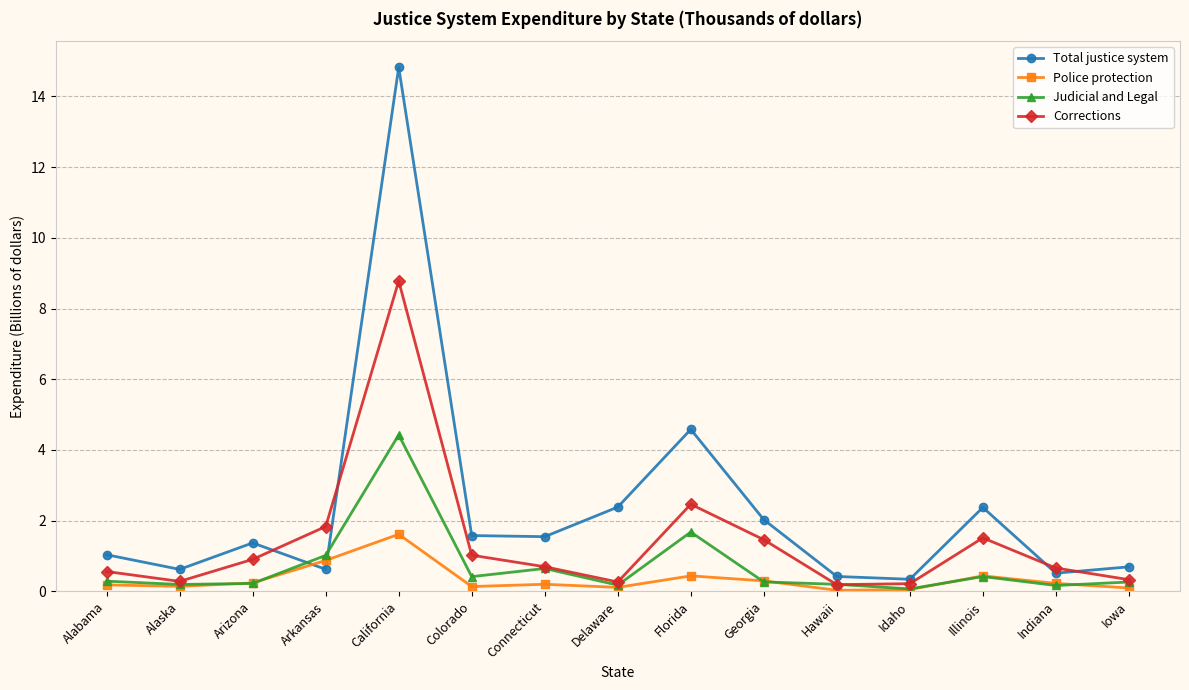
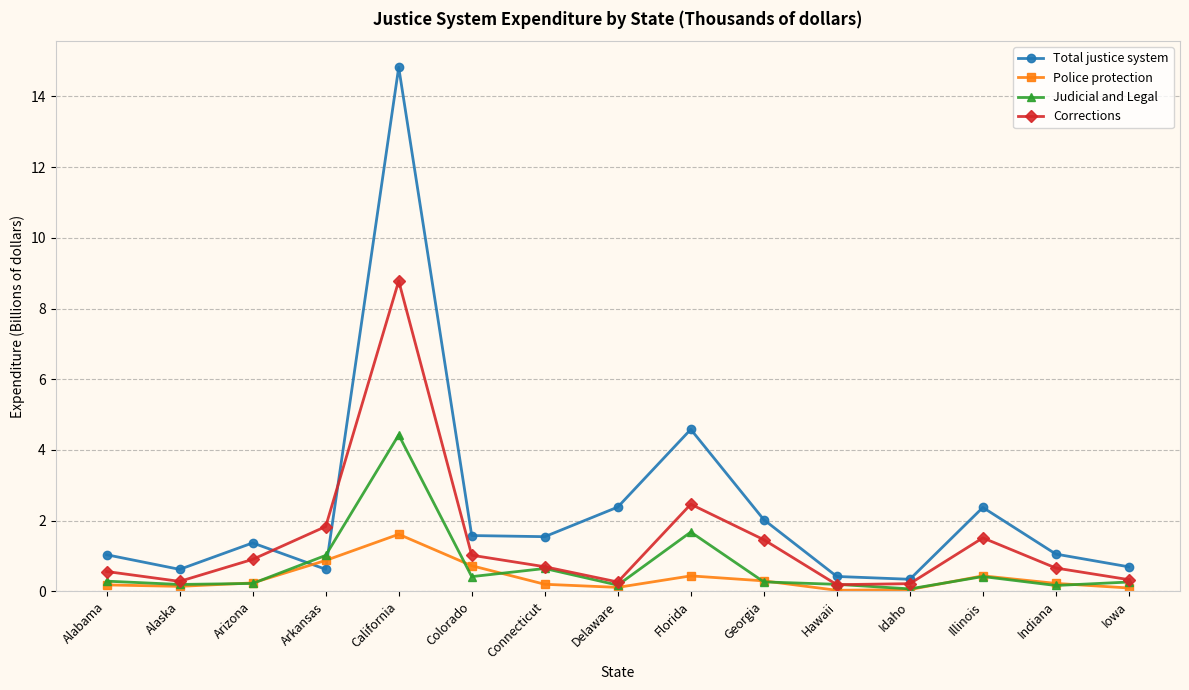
  {
    "Total justice system": {
      "Alabama": 1.0,
      "Alaska": 0.6,
      "Arizona": 1.4,
      "Arkansas": 0.6,
      "California": 14.8,
      "Colorado": 1.6,
      "Connecticut": 1.5,
      "Delaware": 2.4,
      "Florida": 4.6,
      "Georgia": 2.0,
      "Hawaii": 0.4,
      "Idaho": 0.3,
      "Illinois": 2.4,
-     "Indiana": 0.5,
+     "Indiana": 1.1,
      "Iowa": 0.7
    },
    "Police protection": {
      "Alabama": 0.2,
      "Arkansas": 0.9,
      "California": 1.6,
-     "Colorado": 0.1,
+     "Colorado": 0.7,
      "Connecticut": 0.2,
      "Florida": 0.4,
      "Hawaii": 0.0,
      "Iowa": 0.1
    },
    "Judicial and Legal": {
      "Alabama": 0.3,
      "Arkansas": 1.0,
      "California": 4.4,
      "Colorado": 0.4,
      "Florida": 1.7
    },
    "Corrections": {
      "Alabama": 0.6,
      "Alaska": 0.3,
      "Arizona": 0.9,
      "Arkansas": 1.8,
      "California": 8.8,
      "Colorado": 1.0,
      "Delaware": 0.3,
      "Florida": 2.5,
      "Georgia": 1.5,
      "Idaho": 0.2,
      "Illinois": 1.5,
      "Indiana": 0.7
    }
  }
